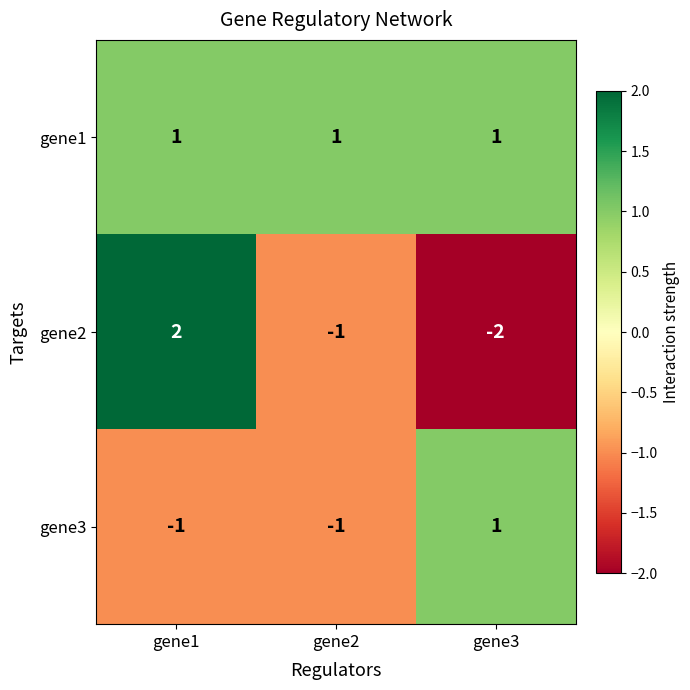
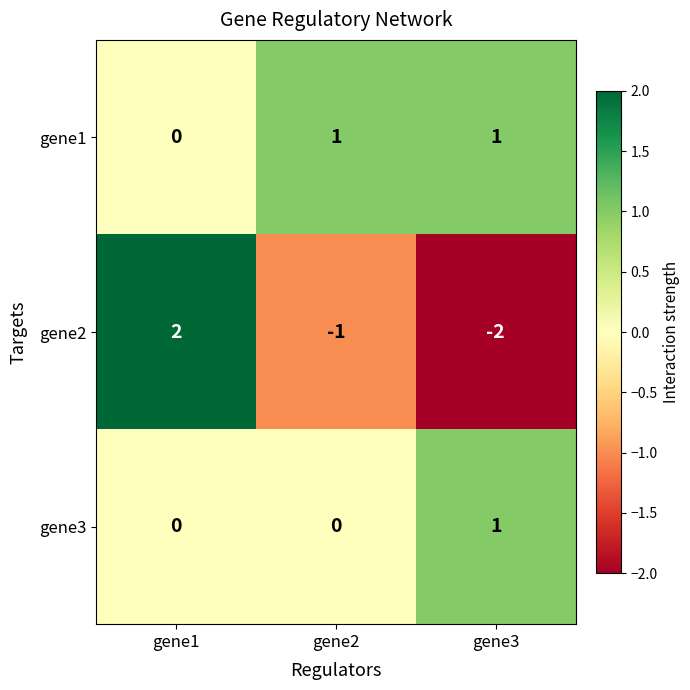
  {
    "gene1": {
-     "gene1": 1,
+     "gene1": 0,
      "gene2": 1,
      "gene3": 1
    },
    "gene2": {
      "gene1": 2,
      "gene2": -1,
      "gene3": -2
    },
    "gene3": {
-     "gene1": -1,
-     "gene2": -1,
+     "gene1": 0,
+     "gene2": 0,
      "gene3": 1
    }
  }
